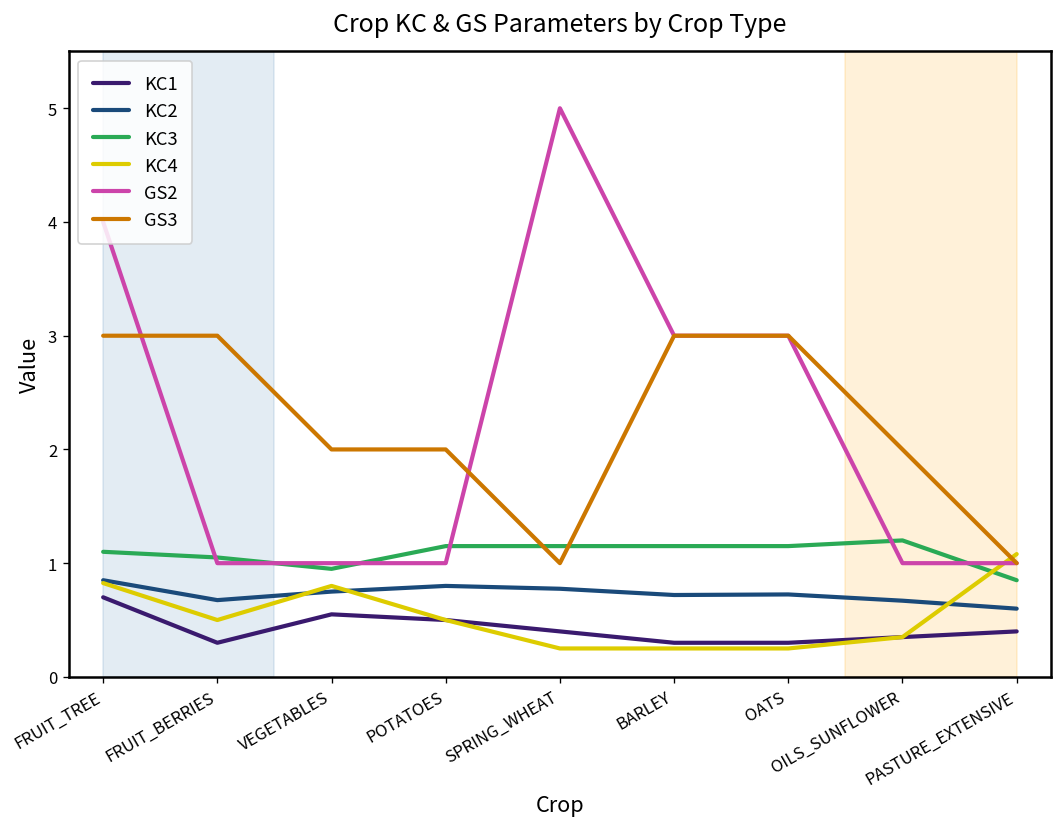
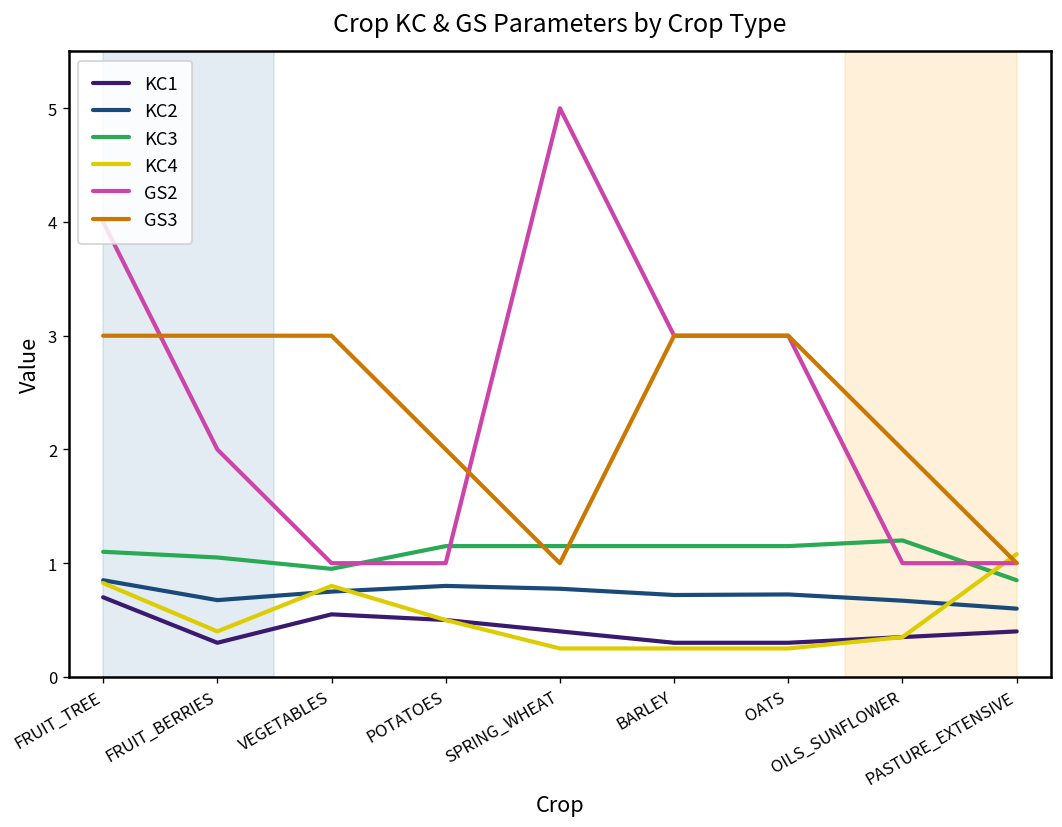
  {
    "KC3": {
      "FRUIT_TREE": 1.1,
      "FRUIT_BERRIES": 1.1,
      "VEGETABLES": 1.0,
      "POTATOES": 1.2,
      "SPRING_WHEAT": 1.2,
      "BARLEY": 1.2,
      "OATS": 1.2,
      "OILS_SUNFLOWER": 1.2,
      "PASTURE_EXTENSIVE": 0.9
    },
    "KC4": {
-     "FRUIT_BERRIES": 0.5,
+     "FRUIT_BERRIES": 0.4,
      "VEGETABLES": 0.8,
      "SPRING_WHEAT": 0.3,
      "BARLEY": 0.3,
      "OATS": 0.3,
      "PASTURE_EXTENSIVE": 1.1
    },
    "GS2": {
-     "FRUIT_BERRIES": 1,
+     "FRUIT_BERRIES": 2,
      "VEGETABLES": 1,
      "POTATOES": 1,
      "SPRING_WHEAT": 5,
      "OILS_SUNFLOWER": 1
    },
    "GS3": {
      "FRUIT_TREE": 3,
      "FRUIT_BERRIES": 3,
-     "VEGETABLES": 2,
+     "VEGETABLES": 3,
      "POTATOES": 2,
      "SPRING_WHEAT": 1,
      "OILS_SUNFLOWER": 2
    }
  }
